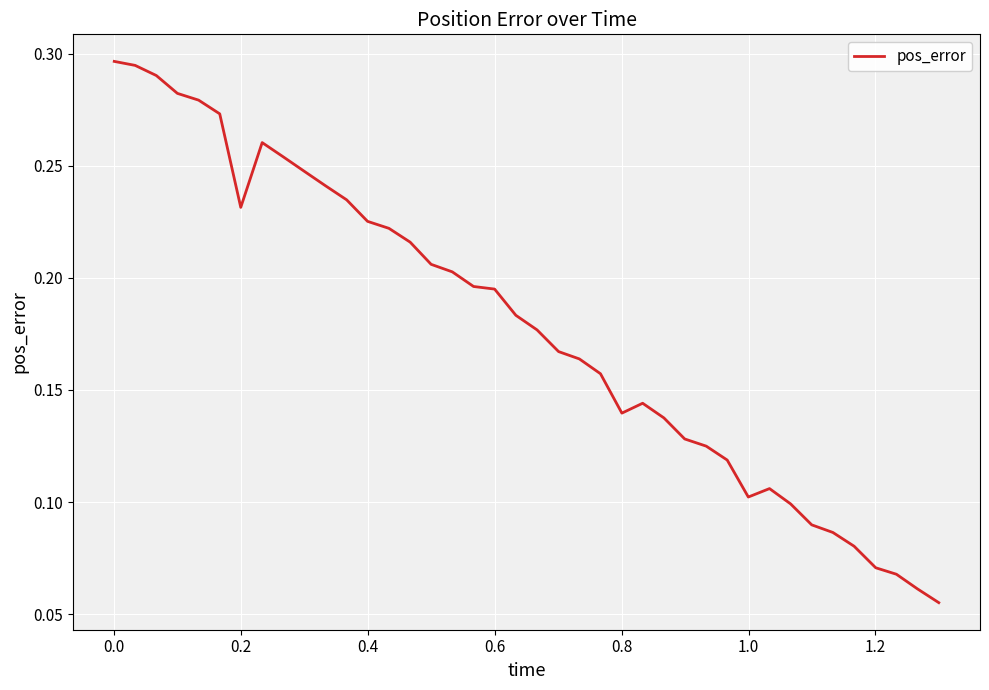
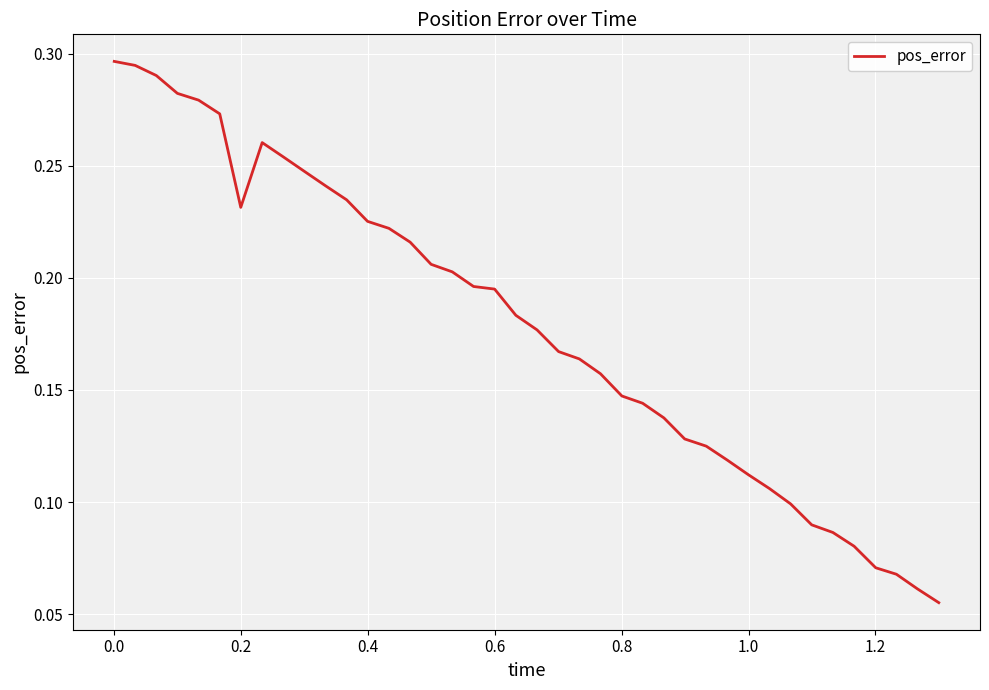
  {
    "0.0": 0.297,
    "0.2": 0.231,
    "0.6": 0.195,
-   "0.8": 0.140,
-   "1.0": 0.102,
+   "0.8": 0.147,
+   "1.0": 0.112,
    "1.2": 0.071
  }
